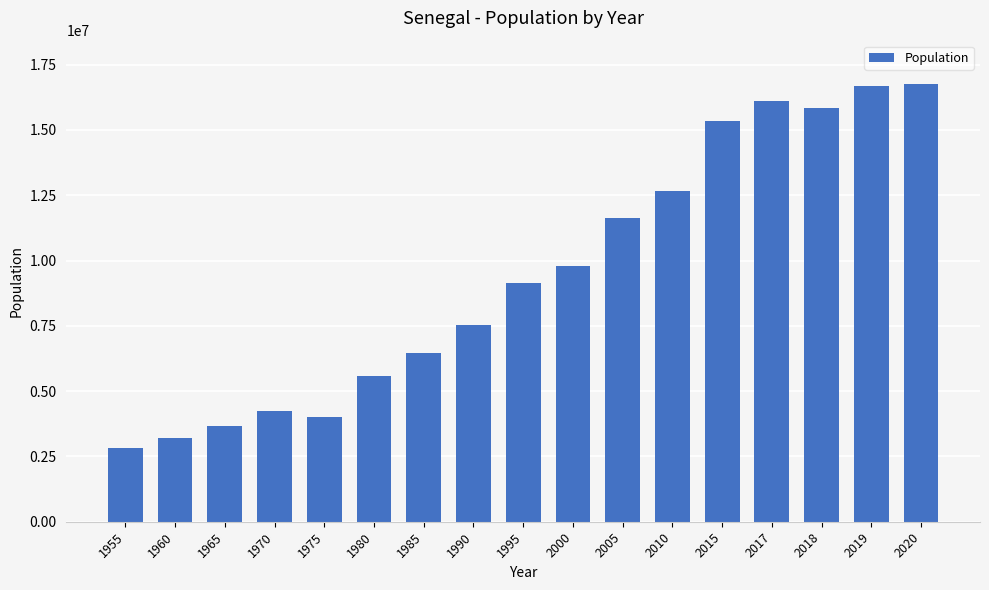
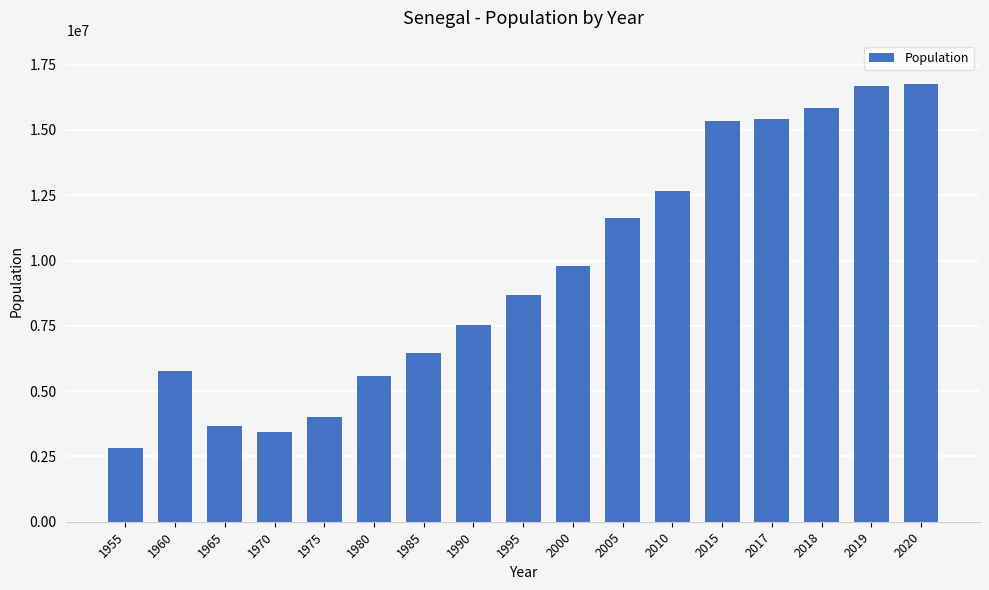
  {
    "1955": 2800000,
-   "1960": 3200000,
+   "1960": 5800000,
    "1965": 3700000,
-   "1970": 4300000,
+   "1970": 3400000,
    "1975": 4000000,
    "1980": 5600000,
    "1985": 6500000,
    "1990": 7500000,
-   "1995": 9100000,
+   "1995": 8700000,
    "2000": 9800000,
    "2005": 11600000,
    "2010": 12700000,
    "2015": 15300000,
-   "2017": 16100000,
+   "2017": 15400000,
    "2018": 15900000,
    "2019": 16700000,
    "2020": 16700000
  }
